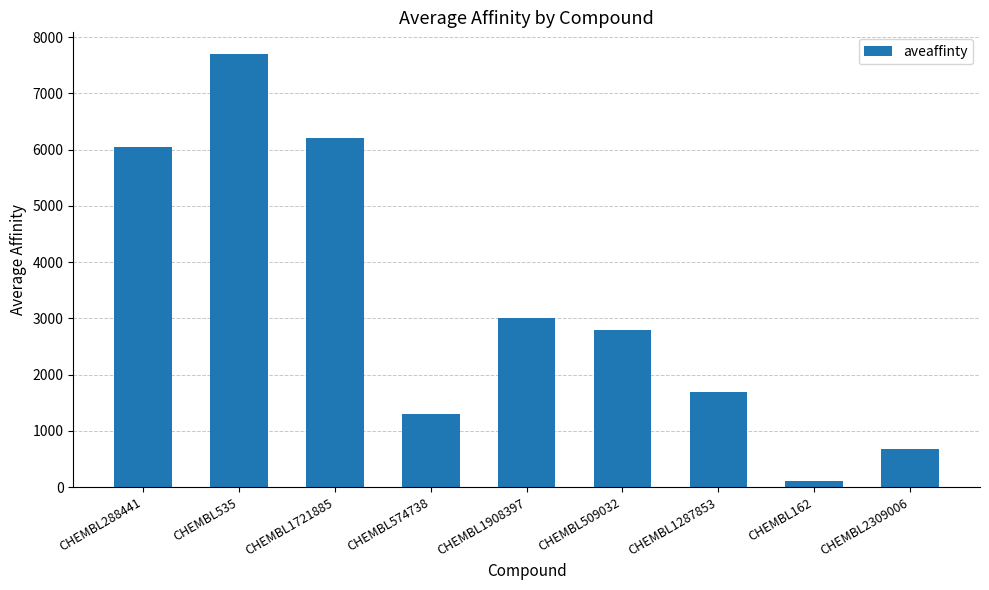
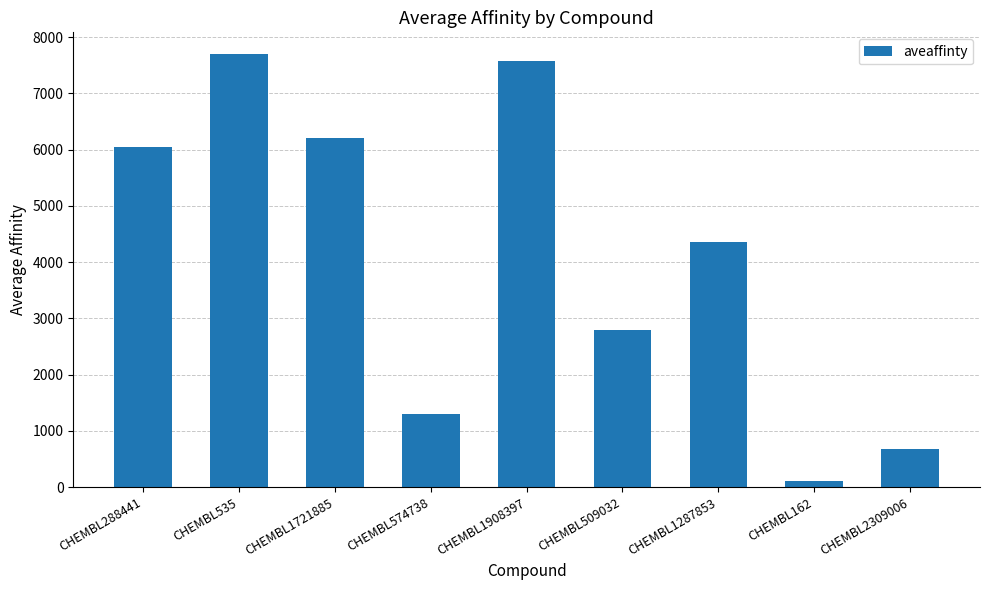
  {
    "CHEMBL288441": 6100,
    "CHEMBL535": 7700,
    "CHEMBL1721885": 6200,
    "CHEMBL574738": 1300,
-   "CHEMBL1908397": 3000,
+   "CHEMBL1908397": 7600,
    "CHEMBL509032": 2800,
-   "CHEMBL1287853": 1700,
+   "CHEMBL1287853": 4400,
    "CHEMBL162": 100,
    "CHEMBL2309006": 700
  }
